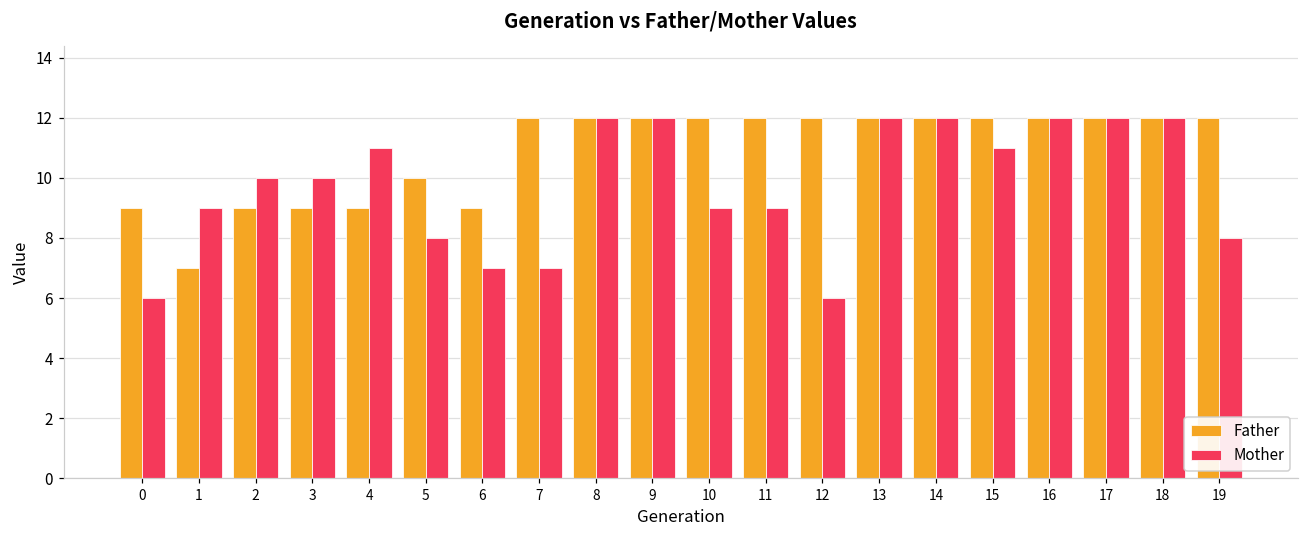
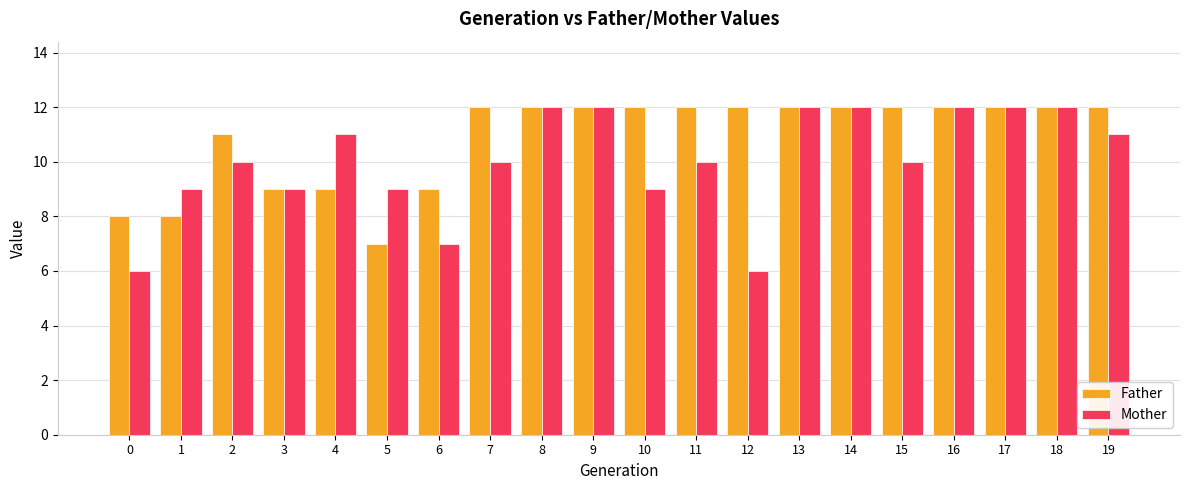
  {
    "Father": {
-     "0": 9,
-     "1": 7,
-     "2": 9,
+     "0": 8,
+     "1": 8,
+     "2": 11,
      "3": 9,
      "4": 9,
-     "5": 10,
+     "5": 7,
      "6": 9,
      "7": 12,
      "8": 12,
      "9": 12,
      "10": 12,
      "11": 12,
      "12": 12,
      "13": 12,
      "14": 12,
      "15": 12,
      "16": 12,
      "17": 12,
      "18": 12,
      "19": 12
    },
    "Mother": {
      "0": 6,
      "1": 9,
      "2": 10,
-     "3": 10,
+     "3": 9,
      "4": 11,
-     "5": 8,
+     "5": 9,
      "6": 7,
-     "7": 7,
+     "7": 10,
      "8": 12,
      "9": 12,
      "10": 9,
-     "11": 9,
+     "11": 10,
      "12": 6,
      "13": 12,
      "14": 12,
-     "15": 11,
+     "15": 10,
      "16": 12,
      "17": 12,
      "18": 12,
-     "19": 8
+     "19": 11
    }
  }
